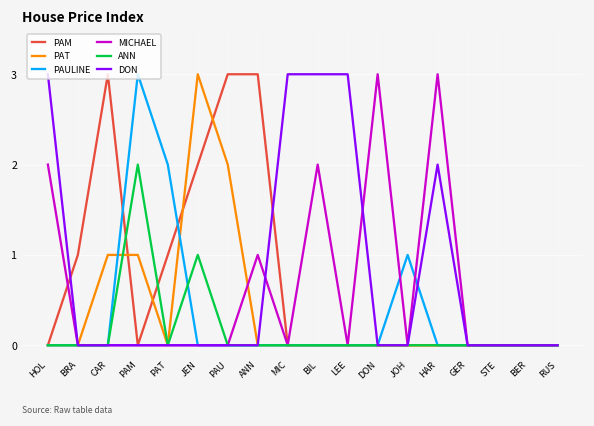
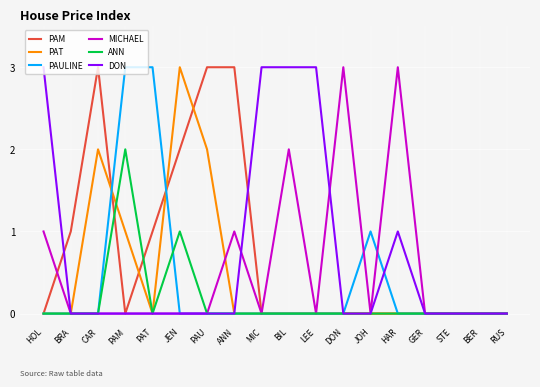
  {
    "PAM": {
      "BRA": 1,
      "PAT": 1,
      "JEN": 2,
      "PAU": 3,
      "ANN": 3
    },
    "PAT": {
-     "CAR": 1,
+     "CAR": 2,
      "PAM": 1,
      "JEN": 3,
      "PAU": 2
    },
    "PAULINE": {
-     "PAT": 2,
+     "PAT": 3,
      "JOH": 1
    },
    "MICHAEL": {
-     "HOL": 2,
+     "HOL": 1,
      "ANN": 1,
      "BIL": 2,
      "DON": 3,
      "HAR": 3
    },
    "ANN": {
      "PAM": 2,
      "JEN": 1
    },
    "DON": {
      "MIC": 3,
      "BIL": 3,
      "LEE": 3,
-     "HAR": 2
+     "HAR": 1
    }
  }
